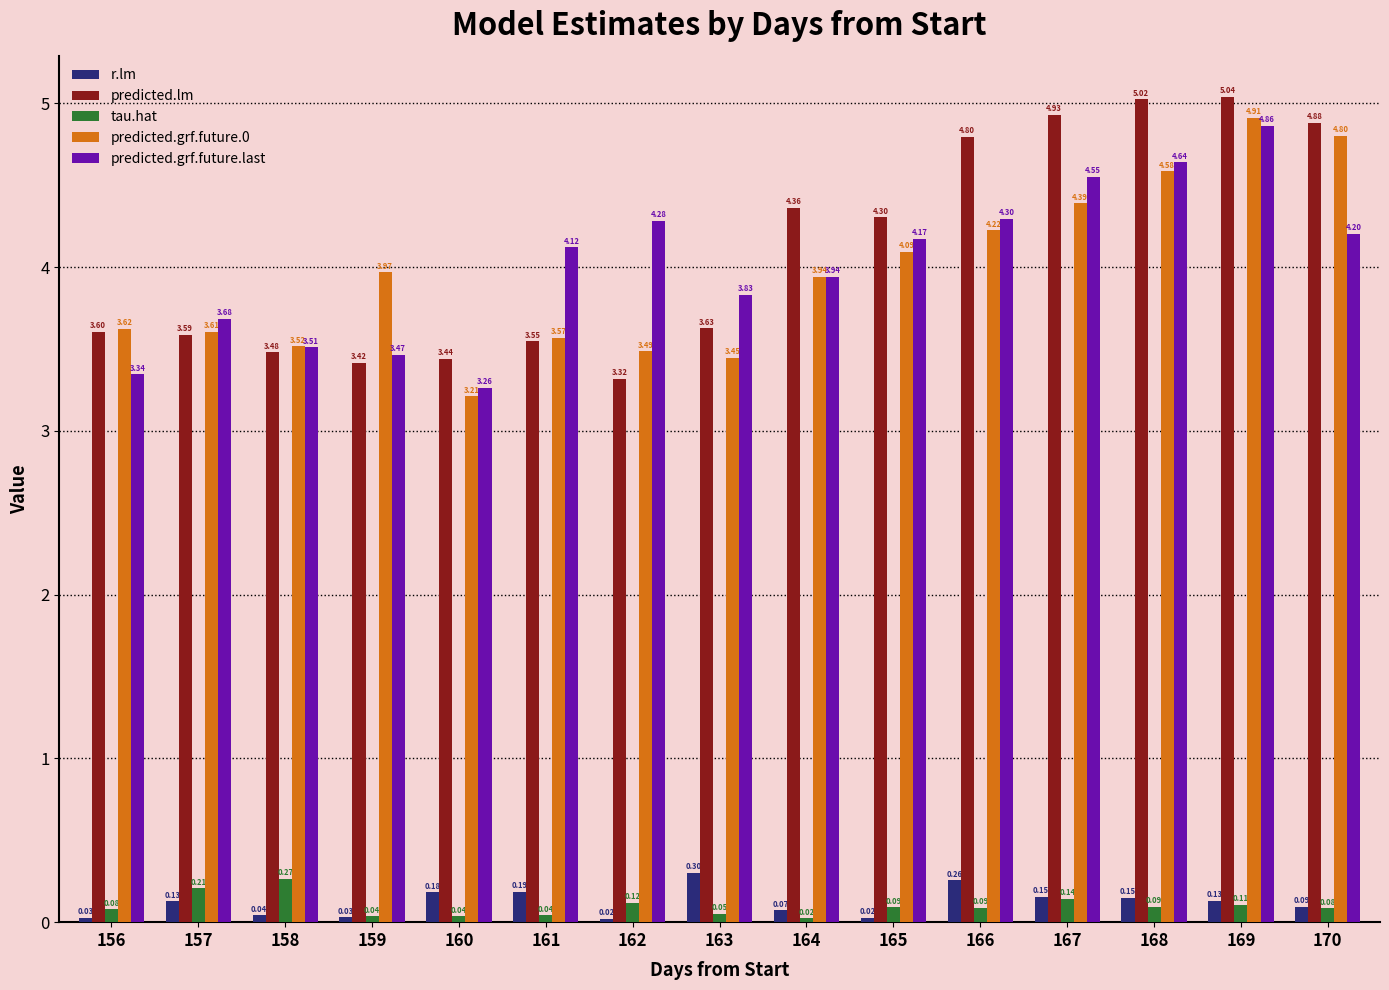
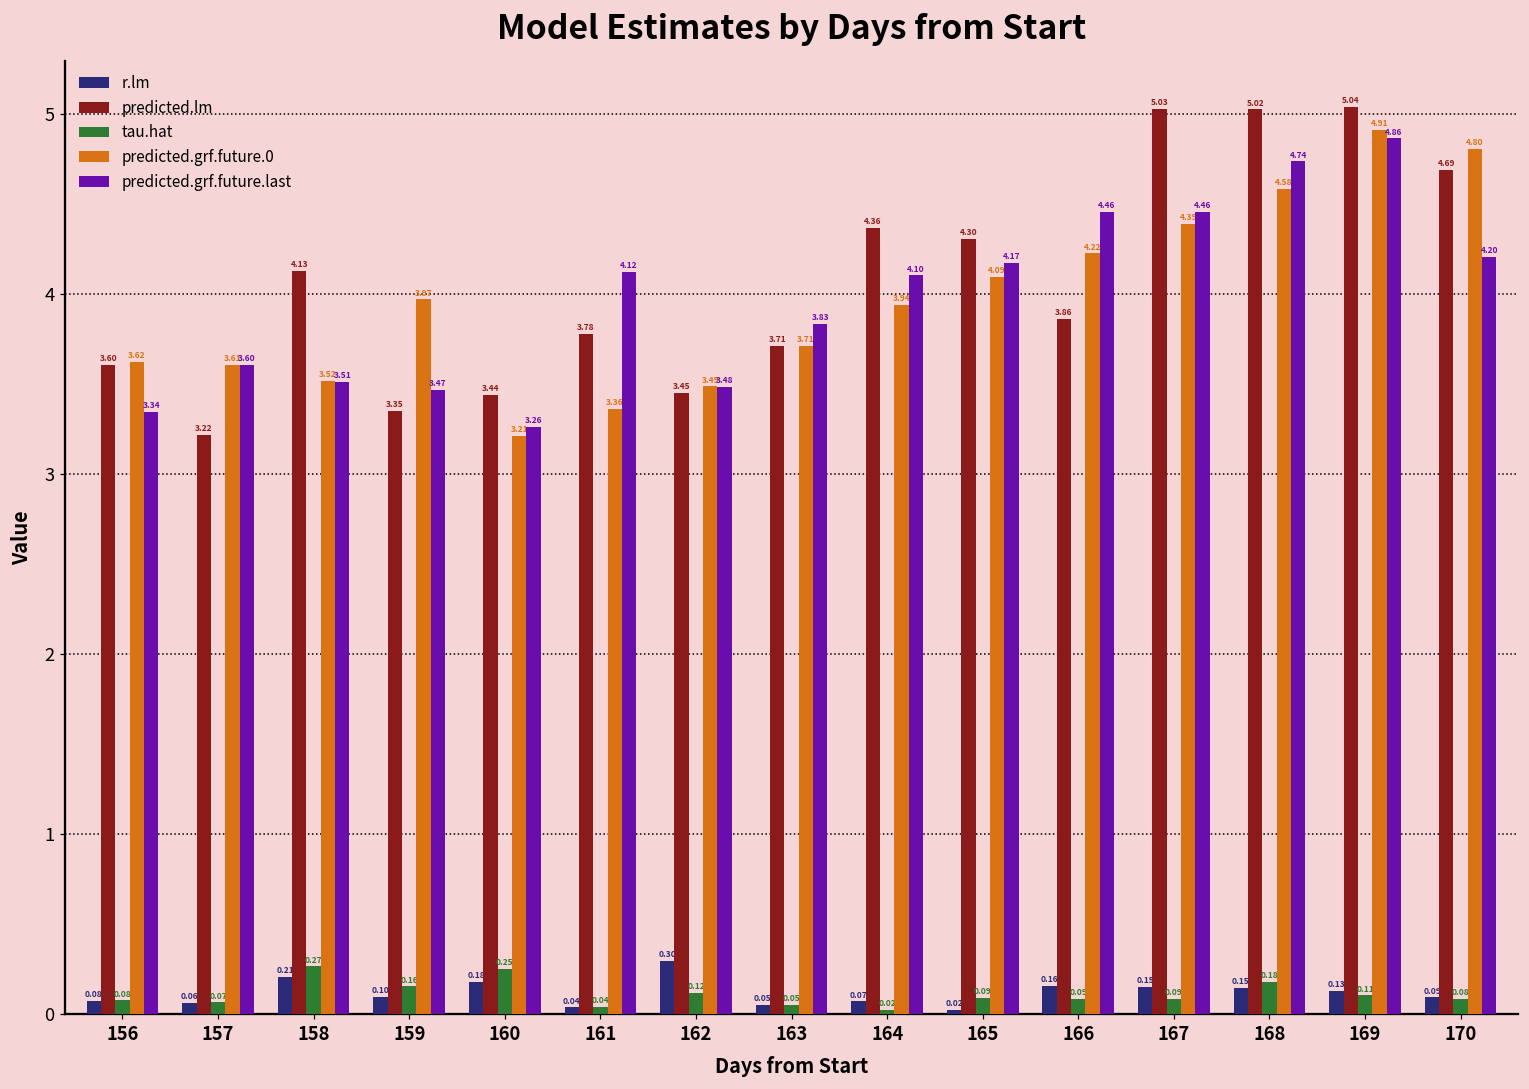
  {
    "r.lm": {
-     "156": 0.03,
-     "157": 0.13,
-     "158": 0.04,
-     "159": 0.03,
+     "156": 0.08,
+     "157": 0.06,
+     "158": 0.21,
+     "159": 0.10,
      "160": 0.18,
-     "161": 0.19,
-     "162": 0.02,
-     "163": 0.30,
+     "161": 0.04,
+     "162": 0.30,
+     "163": 0.05,
      "164": 0.07,
      "165": 0.02,
-     "166": 0.26,
+     "166": 0.16,
      "167": 0.15,
      "168": 0.15,
      "169": 0.13,
      "170": 0.09
    },
    "predicted.lm": {
      "156": 3.60,
-     "157": 3.59,
-     "158": 3.48,
-     "159": 3.42,
+     "157": 3.22,
+     "158": 4.13,
+     "159": 3.35,
      "160": 3.44,
-     "161": 3.55,
-     "162": 3.32,
-     "163": 3.63,
+     "161": 3.78,
+     "162": 3.45,
+     "163": 3.71,
      "164": 4.36,
      "165": 4.30,
-     "166": 4.80,
-     "167": 4.93,
+     "166": 3.86,
+     "167": 5.03,
      "168": 5.02,
      "169": 5.04,
-     "170": 4.88
+     "170": 4.69
    },
    "tau.hat": {
      "156": 0.08,
-     "157": 0.21,
+     "157": 0.07,
      "158": 0.27,
-     "159": 0.04,
-     "160": 0.04,
+     "159": 0.16,
+     "160": 0.25,
      "161": 0.04,
      "162": 0.12,
      "163": 0.05,
      "164": 0.02,
      "165": 0.09,
      "166": 0.09,
-     "167": 0.14,
-     "168": 0.09,
+     "167": 0.09,
+     "168": 0.18,
      "169": 0.11,
      "170": 0.08
    },
    "predicted.grf.future.0": {
      "156": 3.62,
      "159": 3.97,
      "160": 3.21,
-     "161": 3.57,
-     "163": 3.45,
+     "161": 3.36,
+     "163": 3.71,
      "164": 3.94,
      "165": 4.09,
      "166": 4.22,
      "167": 4.39,
      "168": 4.58,
      "169": 4.91,
      "170": 4.80
    },
    "predicted.grf.future.last": {
      "156": 3.34,
-     "157": 3.68,
+     "157": 3.60,
      "159": 3.47,
      "160": 3.26,
      "161": 4.12,
-     "162": 4.28,
+     "162": 3.48,
      "163": 3.83,
-     "164": 3.94,
+     "164": 4.10,
      "165": 4.17,
-     "166": 4.30,
-     "167": 4.55,
-     "168": 4.64,
+     "166": 4.46,
+     "167": 4.46,
+     "168": 4.74,
      "169": 4.86,
      "170": 4.20
    }
  }
